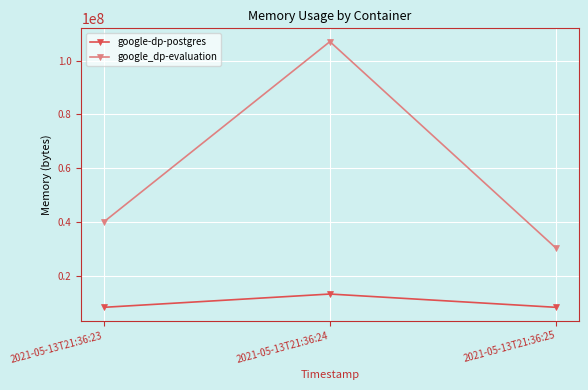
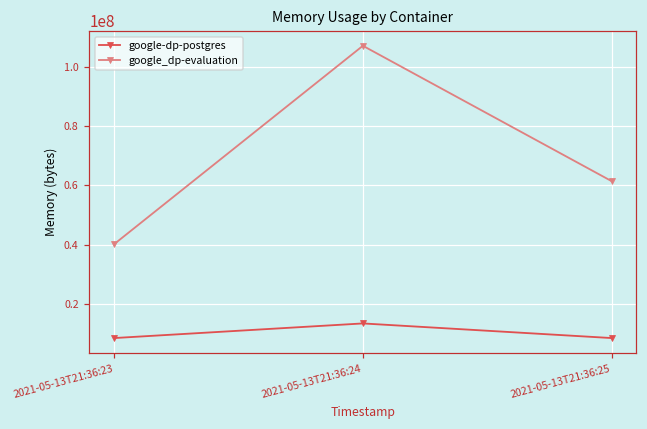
  {
    "google-dp-postgres": {
      "2021-05-13T21:36:23": 8000000,
      "2021-05-13T21:36:24": 13000000,
      "2021-05-13T21:36:25": 8000000
    },
    "google_dp-evaluation": {
      "2021-05-13T21:36:23": 40000000,
      "2021-05-13T21:36:24": 107000000,
-     "2021-05-13T21:36:25": 30000000
+     "2021-05-13T21:36:25": 61000000
    }
  }
